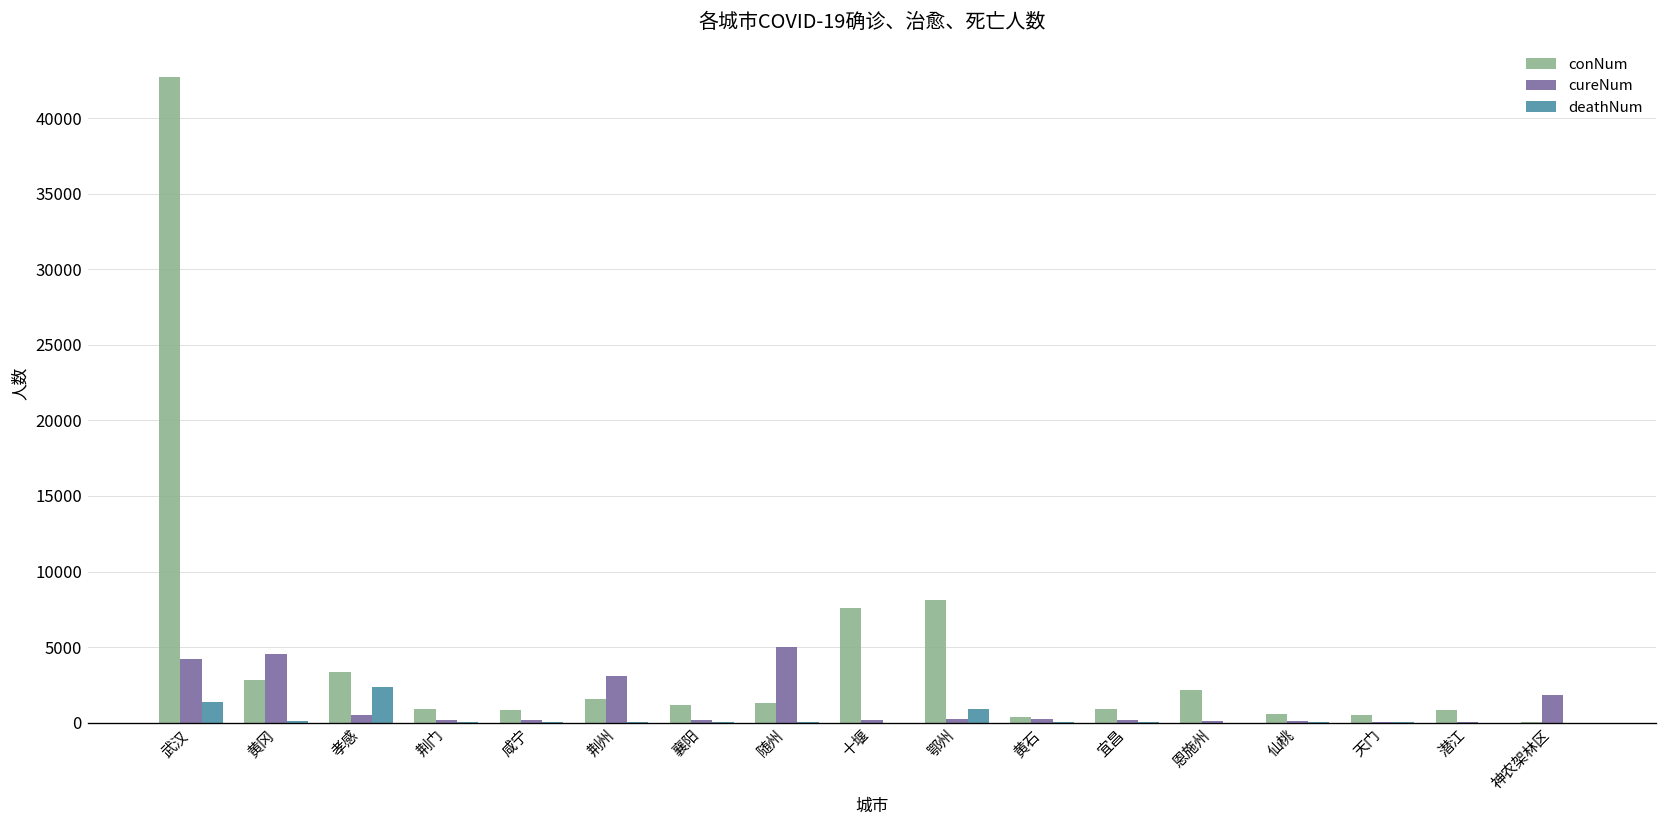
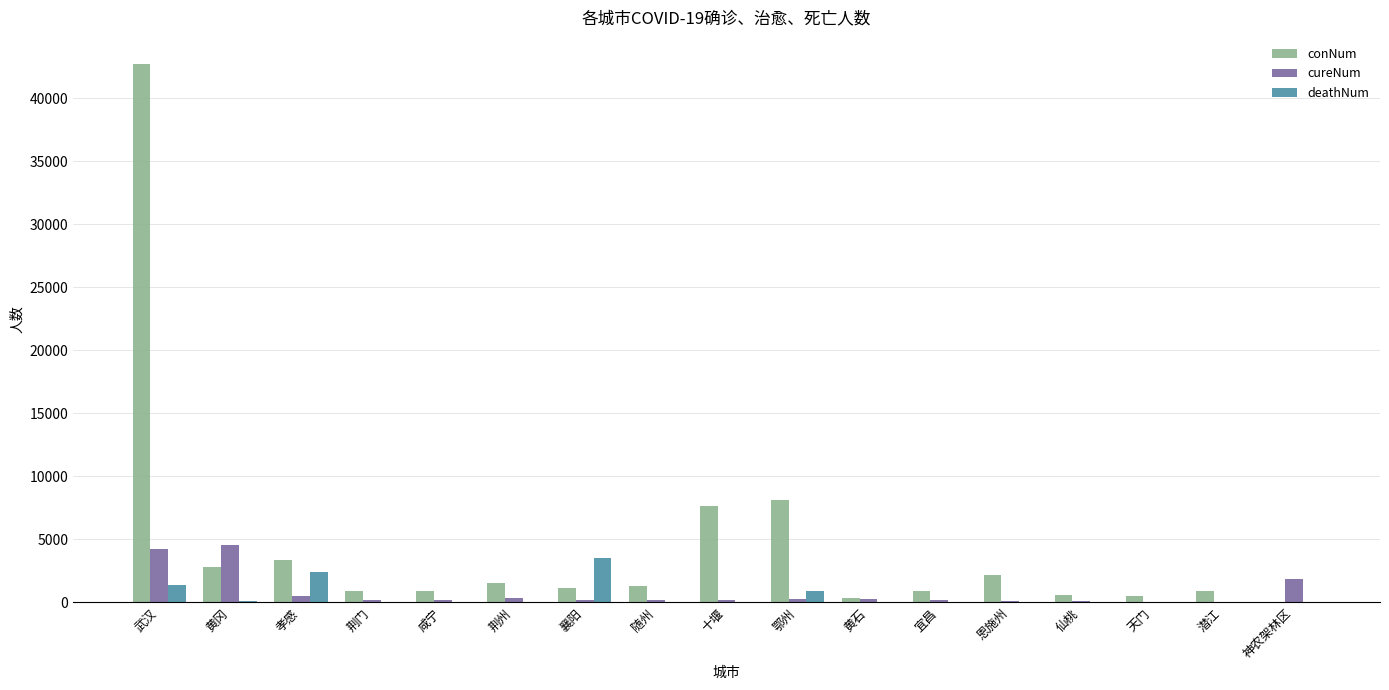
  {
    "conNum": {
      "武汉": 42800,
      "黄冈": 2800,
      "孝感": 3300,
      "荆门": 900,
      "咸宁": 900,
      "荆州": 1500,
      "襄阳": 1200,
      "随州": 1300,
      "十堰": 7600,
      "鄂州": 8100,
      "黄石": 300,
      "宜昌": 900,
      "恩施州": 2200,
      "仙桃": 500,
      "天门": 500,
      "潜江": 900
    },
    "cureNum": {
      "武汉": 4200,
      "黄冈": 4600,
      "孝感": 500,
      "咸宁": 200,
-     "荆州": 3100,
-     "随州": 5000,
+     "荆州": 300,
+     "随州": 200,
      "鄂州": 300,
      "黄石": 200,
      "神农架林区": 1800
    },
    "deathNum": {
      "武汉": 1400,
      "孝感": 2400,
-     "襄阳": 0,
+     "襄阳": 3500,
      "鄂州": 900,
      "神农架林区": 0
    }
  }
